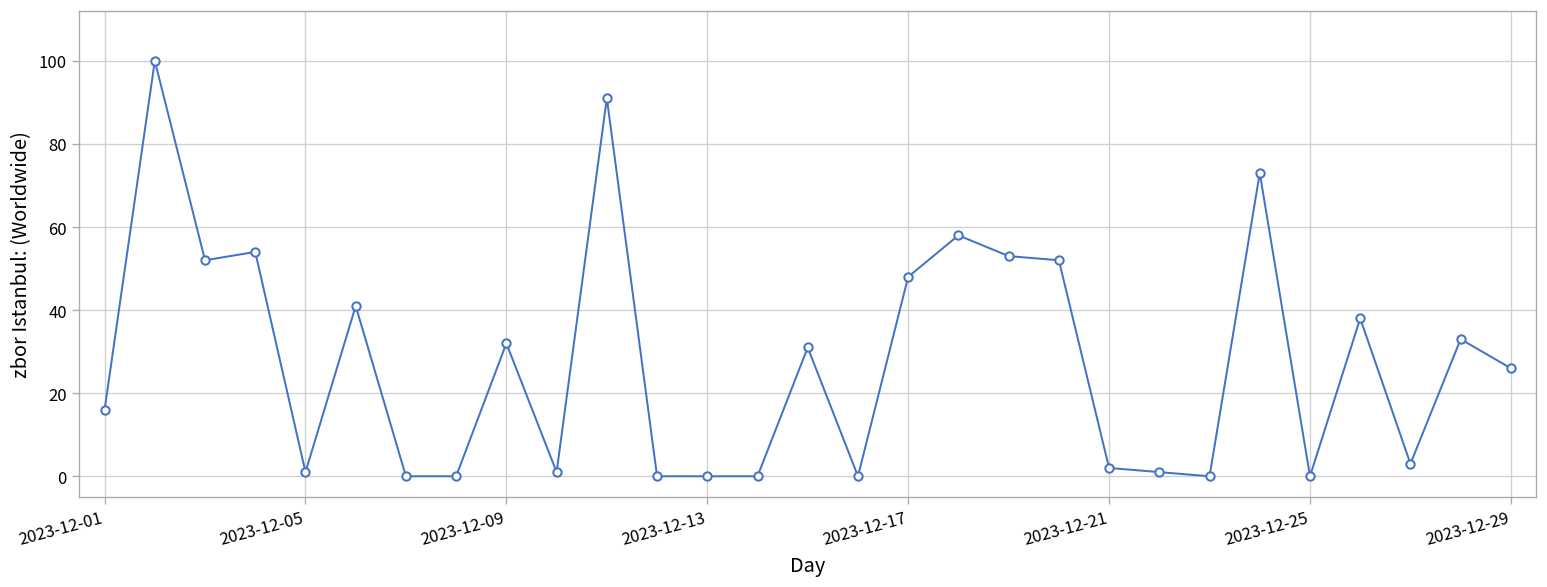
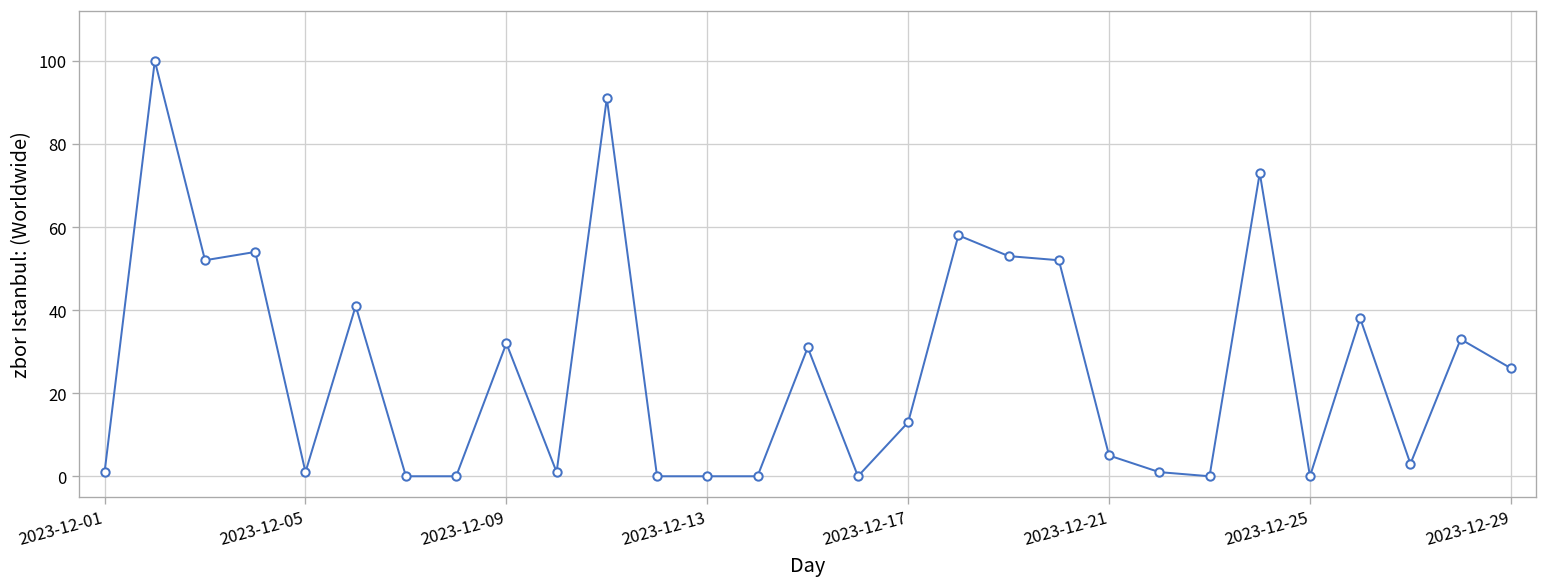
  {
-   "2023-12-01": 16,
+   "2023-12-01": 1,
    "2023-12-05": 1,
    "2023-12-09": 32,
    "2023-12-13": 0,
-   "2023-12-17": 48,
-   "2023-12-21": 2,
+   "2023-12-17": 13,
+   "2023-12-21": 5,
    "2023-12-25": 0,
    "2023-12-29": 26
  }
